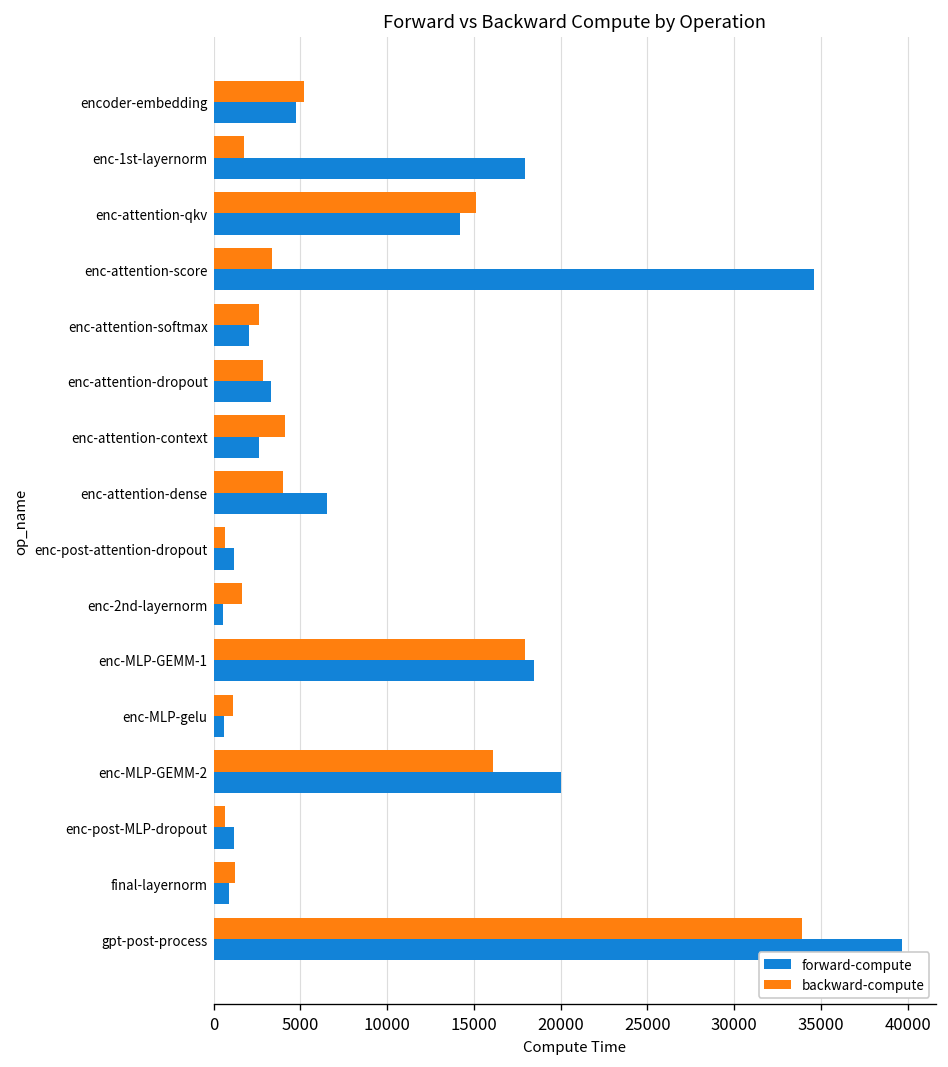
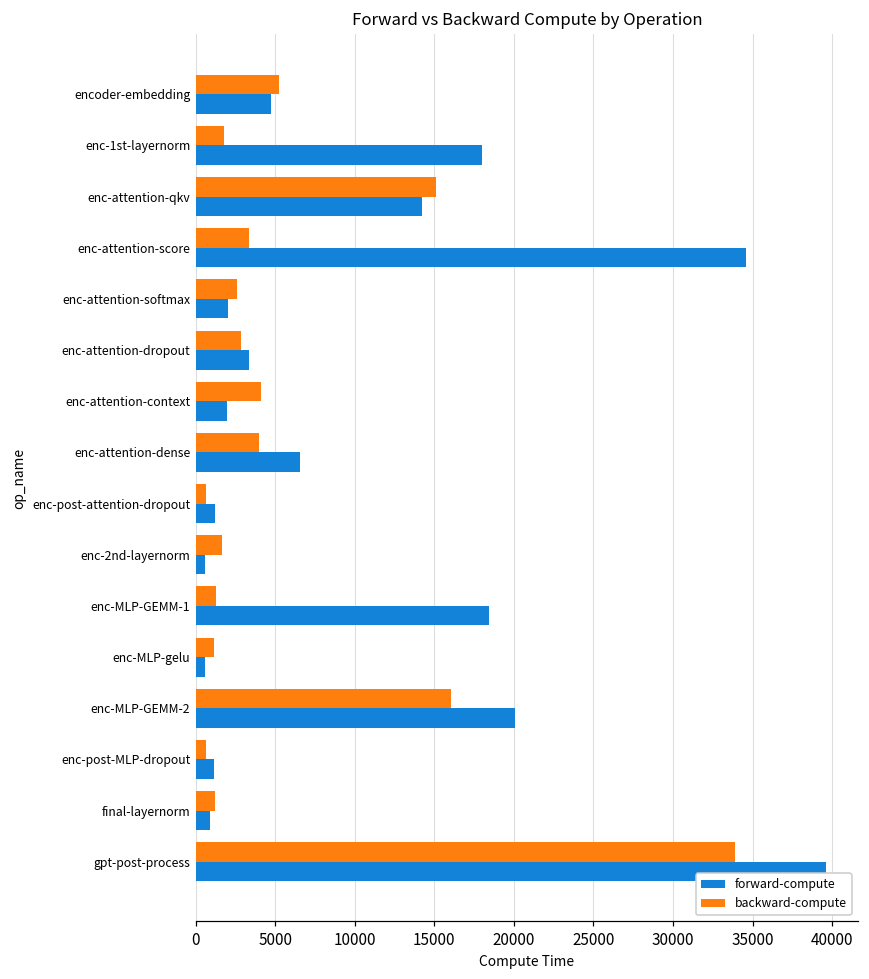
  {
    "forward-compute": {
      "encoder-embedding": 4700,
      "enc-1st-layernorm": 18000,
      "enc-attention-qkv": 14200,
      "enc-attention-score": 34600,
      "enc-attention-softmax": 2100,
      "enc-attention-dropout": 3300,
-     "enc-attention-context": 2600,
+     "enc-attention-context": 2000,
      "enc-attention-dense": 6500,
      "enc-post-attention-dropout": 1200,
      "enc-2nd-layernorm": 600,
      "enc-MLP-GEMM-1": 18500,
      "enc-MLP-gelu": 600,
      "enc-MLP-GEMM-2": 20000,
      "enc-post-MLP-dropout": 1200,
      "final-layernorm": 900,
      "gpt-post-process": 39600
    },
    "backward-compute": {
      "encoder-embedding": 5200,
      "enc-1st-layernorm": 1800,
      "enc-attention-qkv": 15100,
      "enc-attention-score": 3400,
      "enc-attention-softmax": 2600,
      "enc-attention-dropout": 2800,
      "enc-attention-context": 4100,
      "enc-attention-dense": 4000,
      "enc-post-attention-dropout": 700,
      "enc-2nd-layernorm": 1600,
-     "enc-MLP-GEMM-1": 18000,
+     "enc-MLP-GEMM-1": 1300,
      "enc-MLP-gelu": 1100,
      "enc-MLP-GEMM-2": 16100,
      "enc-post-MLP-dropout": 600,
      "final-layernorm": 1200,
      "gpt-post-process": 33900
    }
  }
